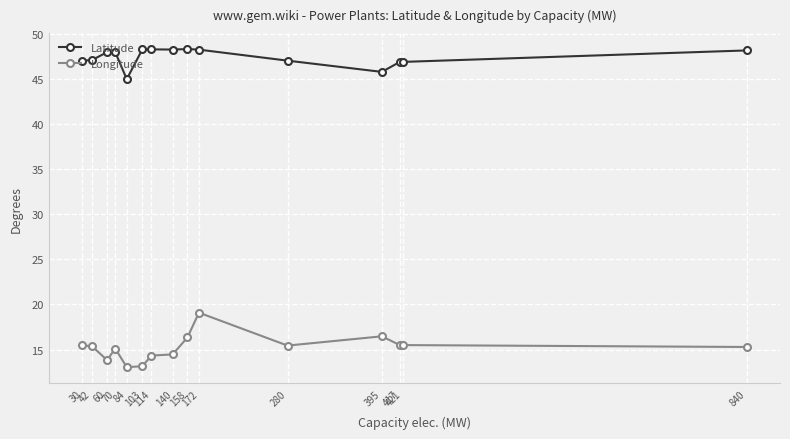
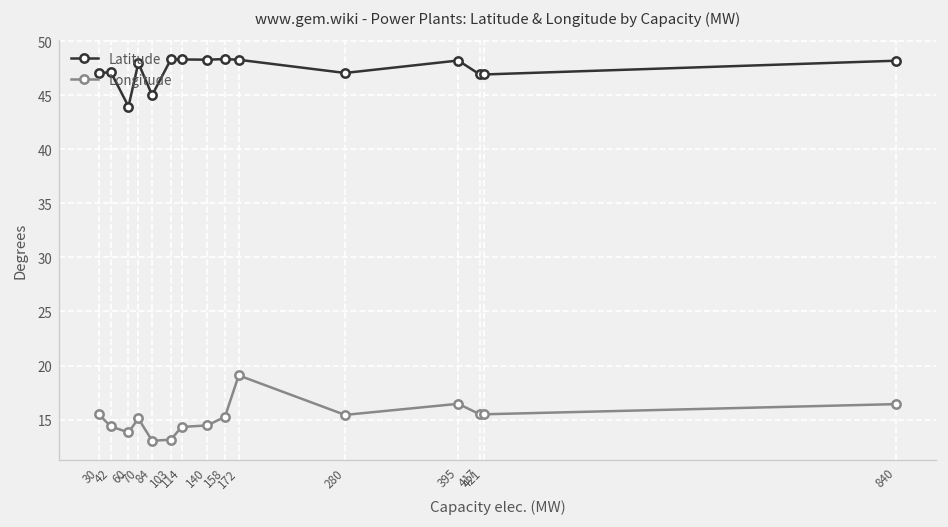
  {
    "Latitude": {
      "30": 47,
      "42": 47,
-     "60": 48,
+     "60": 44,
      "70": 48,
      "84": 45,
      "103": 48,
      "114": 48,
      "140": 48,
      "158": 48,
      "172": 48,
      "280": 47,
-     "395": 46,
+     "395": 48,
      "417": 47,
      "421": 47,
      "840": 48
    },
    "Longitude": {
      "30": 15,
-     "42": 15,
+     "42": 14,
      "60": 14,
      "70": 15,
      "84": 13,
      "103": 13,
      "114": 14,
      "140": 14,
-     "158": 16,
+     "158": 15,
      "172": 19,
      "280": 15,
      "395": 16,
      "417": 15,
      "421": 15,
-     "840": 15
+     "840": 16
    }
  }
